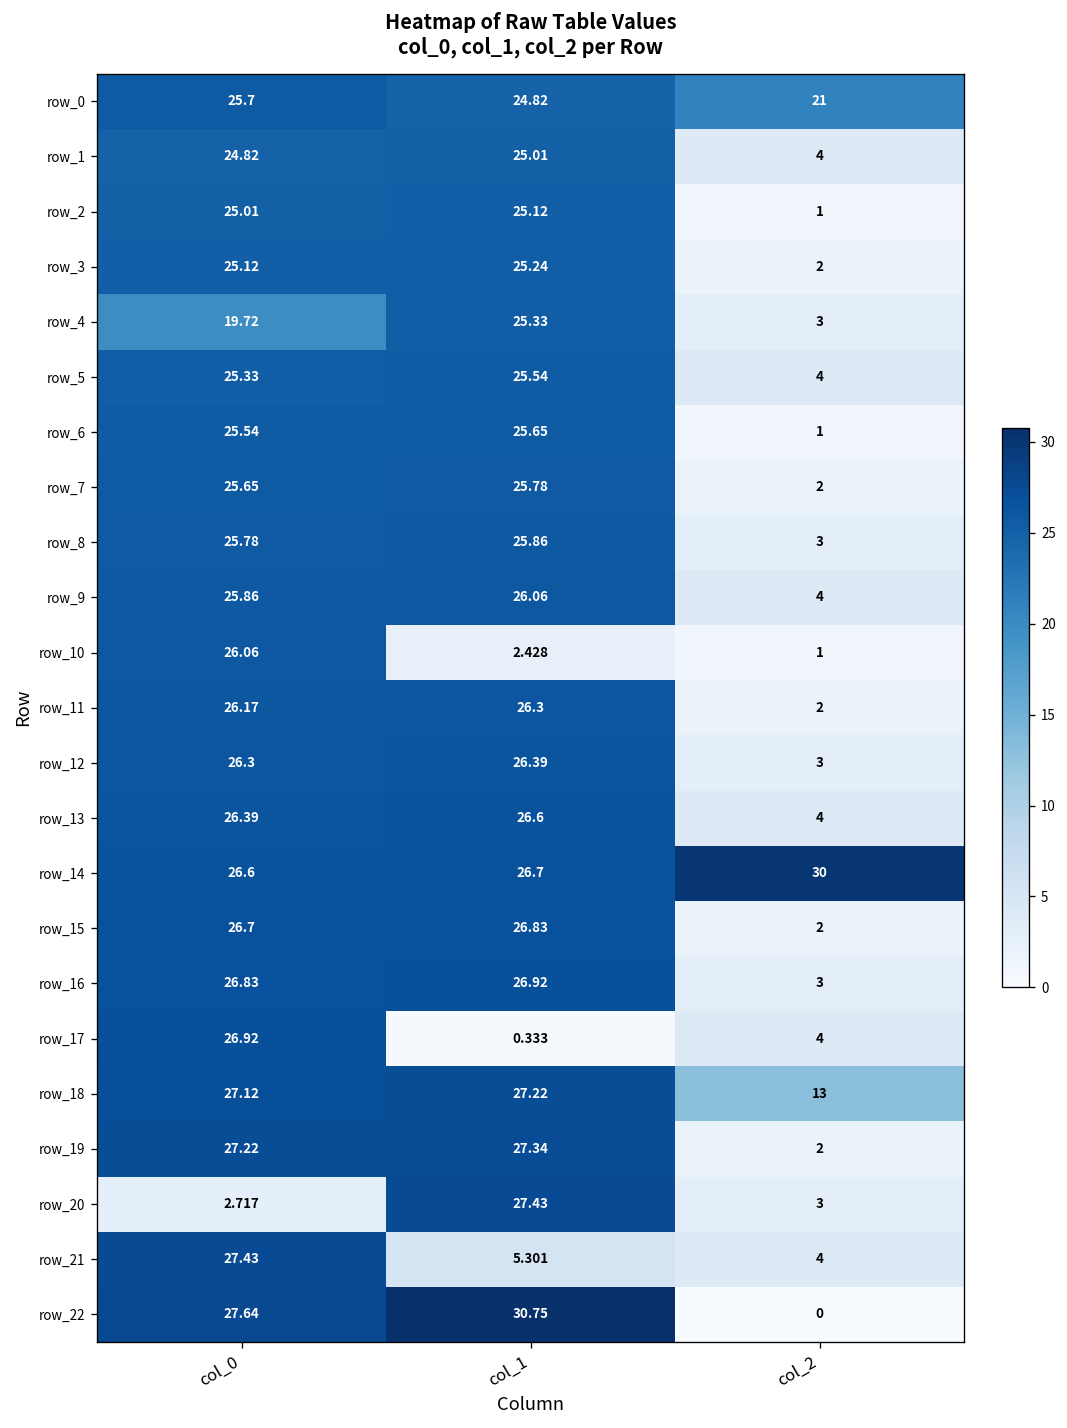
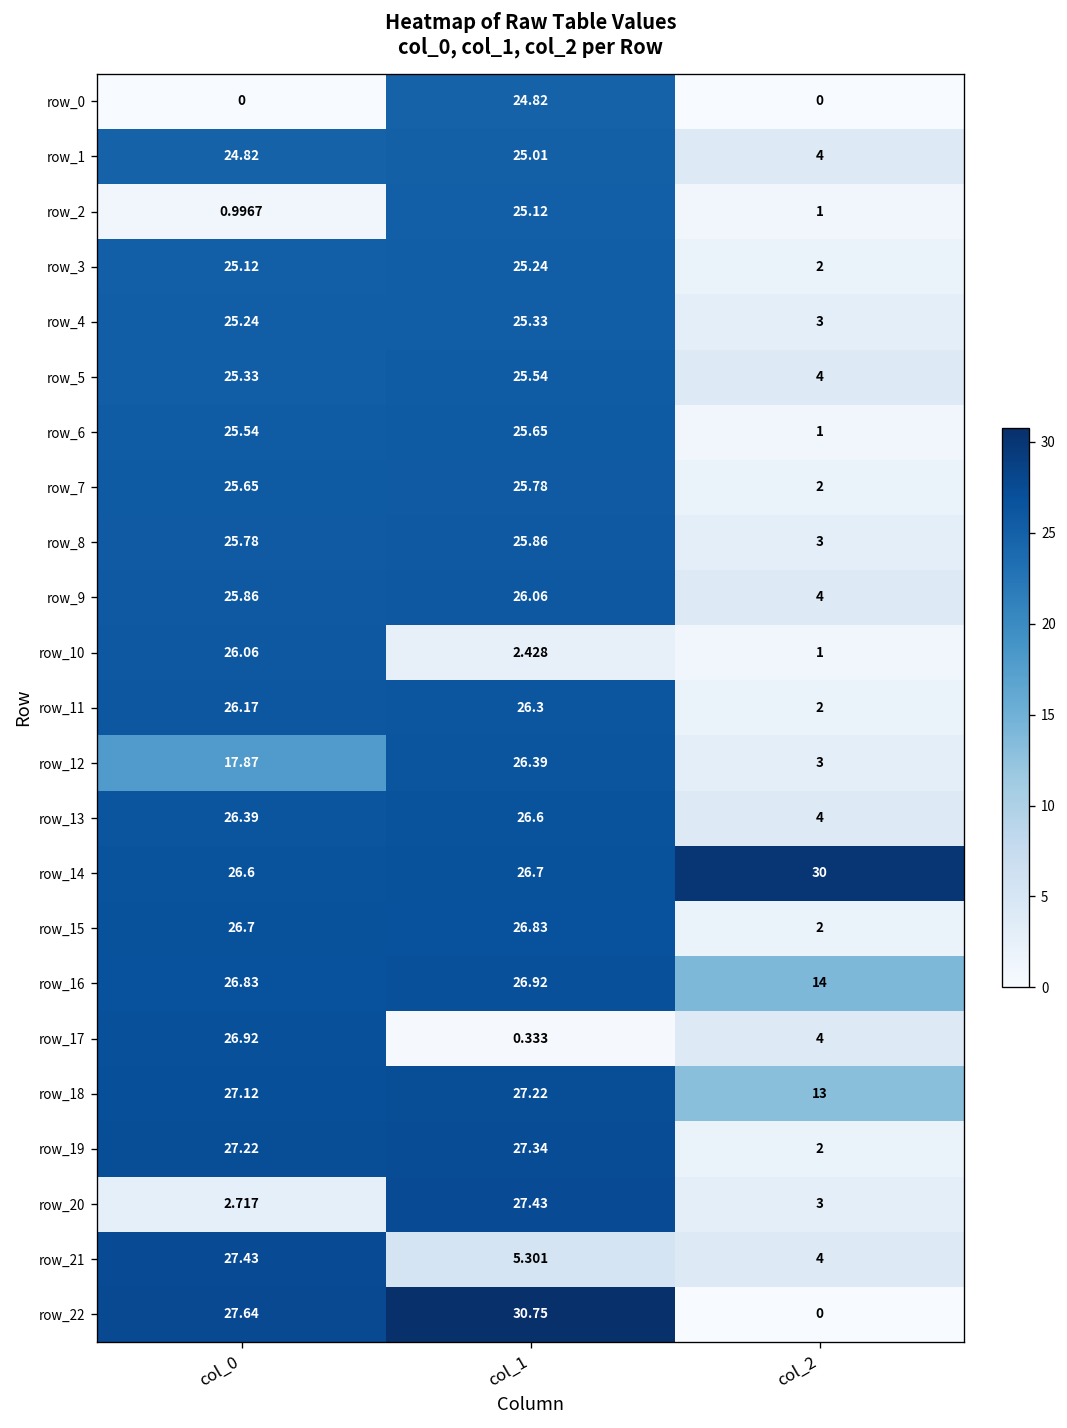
  {
    "row_0": {
-     "col_0": 25.7,
+     "col_0": 0,
      "col_1": 24.82,
-     "col_2": 21
+     "col_2": 0
    },
    "row_1": {
      "col_0": 24.82,
      "col_1": 25.01,
      "col_2": 4
    },
    "row_2": {
-     "col_0": 25.01,
+     "col_0": 0.9967,
      "col_1": 25.12,
      "col_2": 1
    },
    "row_3": {
      "col_0": 25.12,
      "col_1": 25.24,
      "col_2": 2
    },
    "row_4": {
-     "col_0": 19.72,
+     "col_0": 25.24,
      "col_1": 25.33,
      "col_2": 3
    },
    "row_5": {
      "col_0": 25.33,
      "col_1": 25.54,
      "col_2": 4
    },
    "row_6": {
      "col_0": 25.54,
      "col_1": 25.65,
      "col_2": 1
    },
    "row_7": {
      "col_0": 25.65,
      "col_1": 25.78,
      "col_2": 2
    },
    "row_8": {
      "col_0": 25.78,
      "col_1": 25.86,
      "col_2": 3
    },
    "row_9": {
      "col_0": 25.86,
      "col_1": 26.06,
      "col_2": 4
    },
    "row_10": {
      "col_0": 26.06,
      "col_1": 2.428,
      "col_2": 1
    },
    "row_11": {
      "col_0": 26.17,
      "col_1": 26.3,
      "col_2": 2
    },
    "row_12": {
-     "col_0": 26.3,
+     "col_0": 17.87,
      "col_1": 26.39,
      "col_2": 3
    },
    "row_13": {
      "col_0": 26.39,
      "col_1": 26.6,
      "col_2": 4
    },
    "row_14": {
      "col_0": 26.6,
      "col_1": 26.7,
      "col_2": 30
    },
    "row_15": {
      "col_0": 26.7,
      "col_1": 26.83,
      "col_2": 2
    },
    "row_16": {
      "col_0": 26.83,
      "col_1": 26.92,
-     "col_2": 3
+     "col_2": 14
    },
    "row_17": {
      "col_0": 26.92,
      "col_1": 0.333,
      "col_2": 4
    },
    "row_18": {
      "col_0": 27.12,
      "col_1": 27.22,
      "col_2": 13
    },
    "row_19": {
      "col_0": 27.22,
      "col_1": 27.34,
      "col_2": 2
    },
    "row_20": {
      "col_0": 2.717,
      "col_1": 27.43,
      "col_2": 3
    },
    "row_21": {
      "col_0": 27.43,
      "col_1": 5.301,
      "col_2": 4
    },
    "row_22": {
      "col_0": 27.64,
      "col_1": 30.75,
      "col_2": 0
    }
  }
